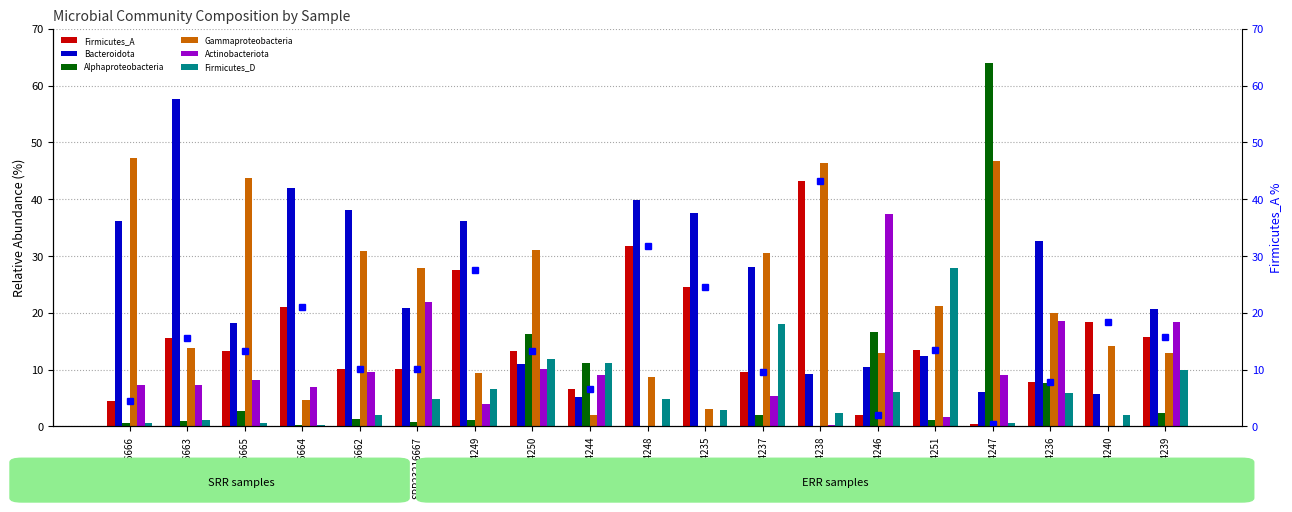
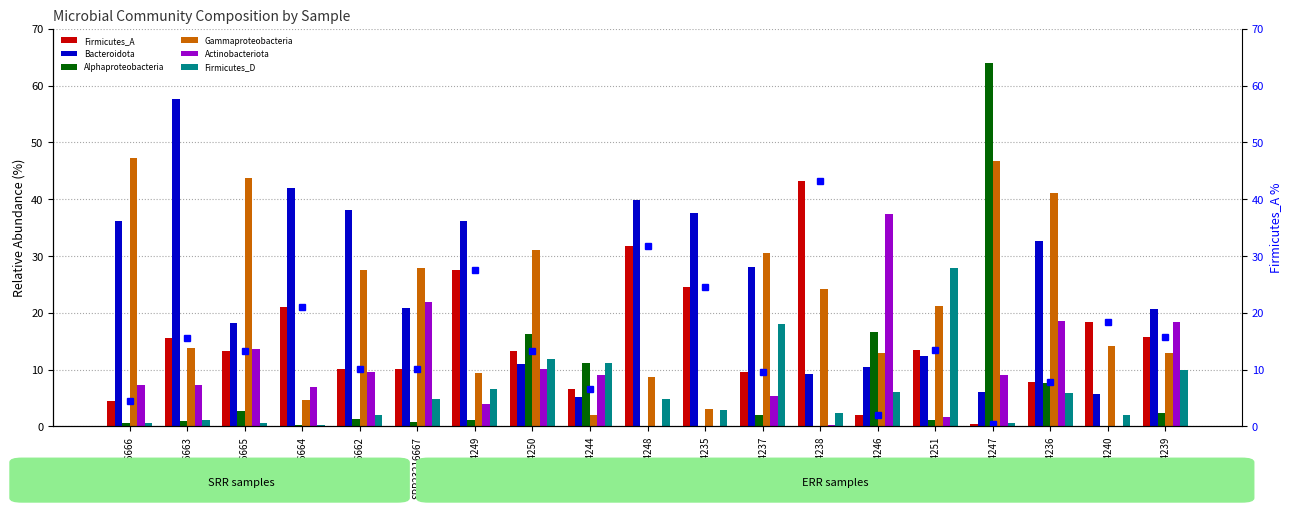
  {
    "Firmicutes_A": {
      "SRR23216666": 5,
      "SRR23216663": 16,
      "SRR23216665": 13,
      "SRR23216664": 21,
      "SRR23216662": 10,
      "SRR23216667": 10,
      "ERR1474249": 28,
      "ERR1474250": 13,
      "ERR1474244": 7,
      "ERR1474248": 32,
      "ERR1474235": 25,
      "ERR1474237": 10,
      "ERR1474238": 43,
      "ERR1474246": 2,
      "ERR1474251": 13,
      "ERR1474247": 0,
      "ERR1474236": 8,
      "ERR1474240": 18,
      "ERR1474239": 16
    },
    "Alphaproteobacteria": {
      "SRR23216666": 1,
      "SRR23216663": 1,
      "SRR23216665": 3,
      "SRR23216662": 1,
      "SRR23216667": 1,
      "ERR1474249": 1,
      "ERR1474250": 16,
      "ERR1474244": 11,
      "ERR1474248": 0,
      "ERR1474237": 2,
      "ERR1474246": 17,
      "ERR1474251": 1,
      "ERR1474247": 64,
      "ERR1474236": 8,
      "ERR1474239": 2
    },
    "Gammaproteobacteria": {
      "SRR23216666": 47,
      "SRR23216663": 14,
      "SRR23216665": 44,
      "SRR23216664": 5,
-     "SRR23216662": 31,
+     "SRR23216662": 28,
      "SRR23216667": 28,
      "ERR1474249": 9,
      "ERR1474250": 31,
      "ERR1474244": 2,
      "ERR1474248": 9,
      "ERR1474235": 3,
      "ERR1474237": 30,
-     "ERR1474238": 46,
+     "ERR1474238": 24,
      "ERR1474246": 13,
      "ERR1474251": 21,
      "ERR1474247": 47,
-     "ERR1474236": 20,
+     "ERR1474236": 41,
      "ERR1474240": 14,
      "ERR1474239": 13
    },
    "Actinobacteriota": {
      "SRR23216666": 7,
      "SRR23216663": 7,
-     "SRR23216665": 8,
+     "SRR23216665": 14,
      "SRR23216664": 7,
      "SRR23216662": 10,
      "SRR23216667": 22,
      "ERR1474249": 4,
      "ERR1474250": 10,
      "ERR1474244": 9,
      "ERR1474237": 5,
      "ERR1474246": 37,
      "ERR1474251": 2,
      "ERR1474247": 9,
      "ERR1474236": 19,
      "ERR1474239": 18
    },
    "Firmicutes_D": {
      "SRR23216666": 1,
      "SRR23216663": 1,
      "SRR23216665": 1,
      "SRR23216662": 2,
      "SRR23216667": 5,
      "ERR1474249": 7,
      "ERR1474250": 12,
      "ERR1474244": 11,
      "ERR1474248": 5,
      "ERR1474235": 3,
      "ERR1474237": 18,
      "ERR1474238": 2,
      "ERR1474246": 6,
      "ERR1474251": 28,
      "ERR1474247": 1,
      "ERR1474236": 6,
      "ERR1474240": 2,
      "ERR1474239": 10
    }
  }
